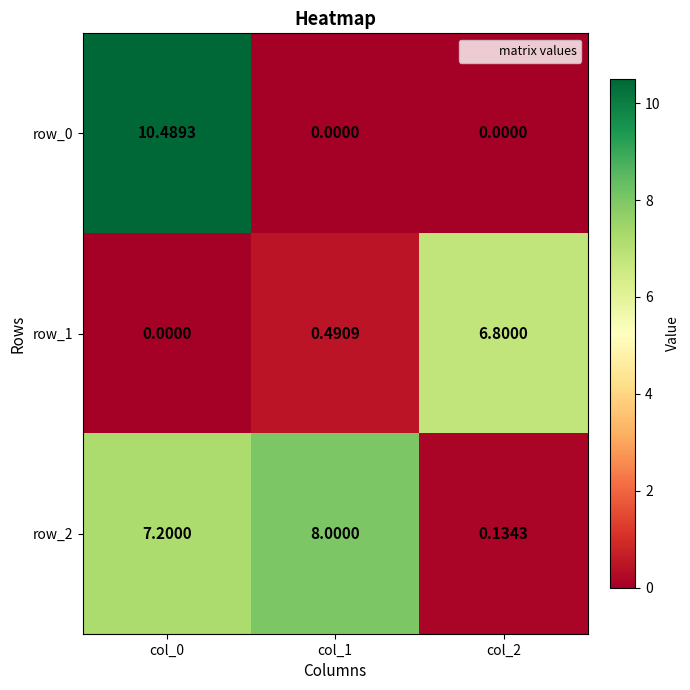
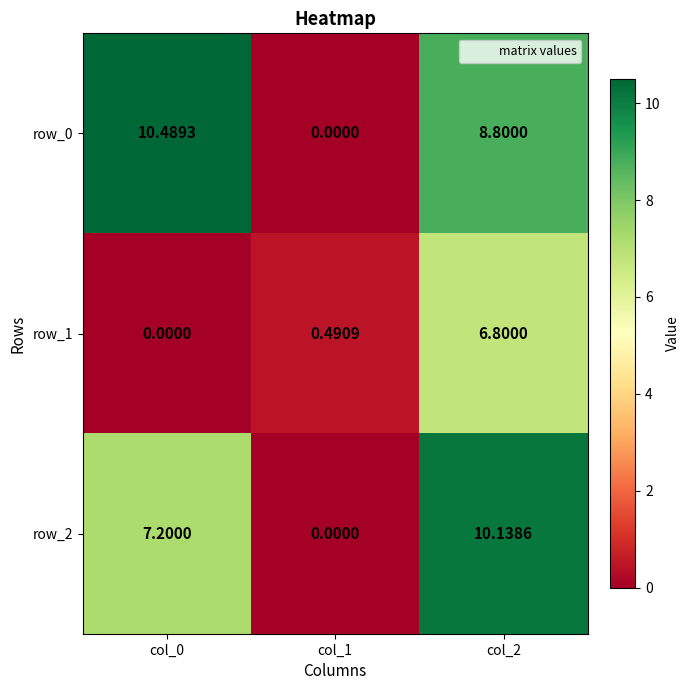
  {
    "row_0": {
      "col_0": 10.4893,
      "col_1": 0.0000,
-     "col_2": 0.0000
+     "col_2": 8.8000
    },
    "row_1": {
      "col_0": 0.0000,
      "col_1": 0.4909,
      "col_2": 6.8000
    },
    "row_2": {
      "col_0": 7.2000,
-     "col_1": 8.0000,
-     "col_2": 0.1343
+     "col_1": 0.0000,
+     "col_2": 10.1386
    }
  }
